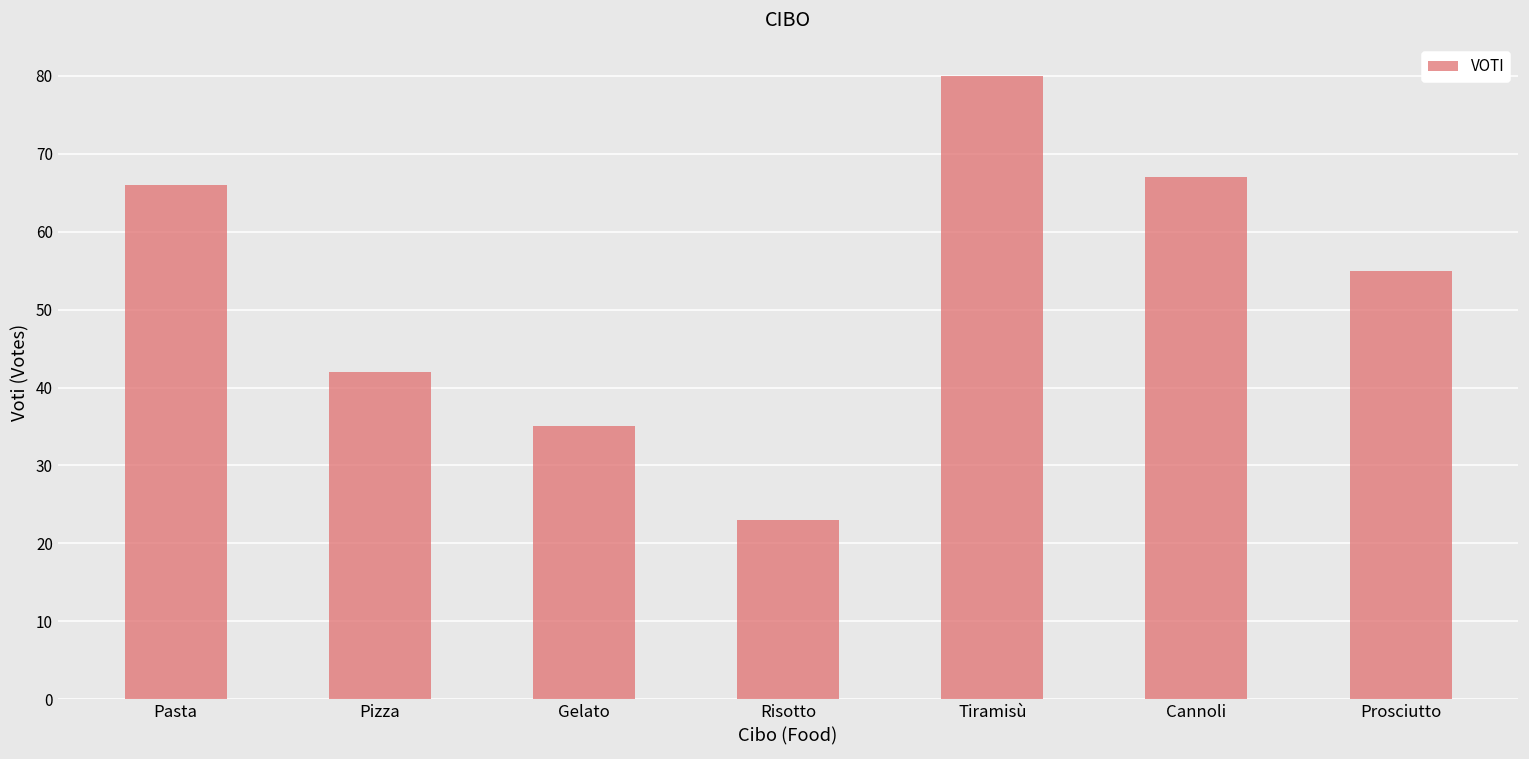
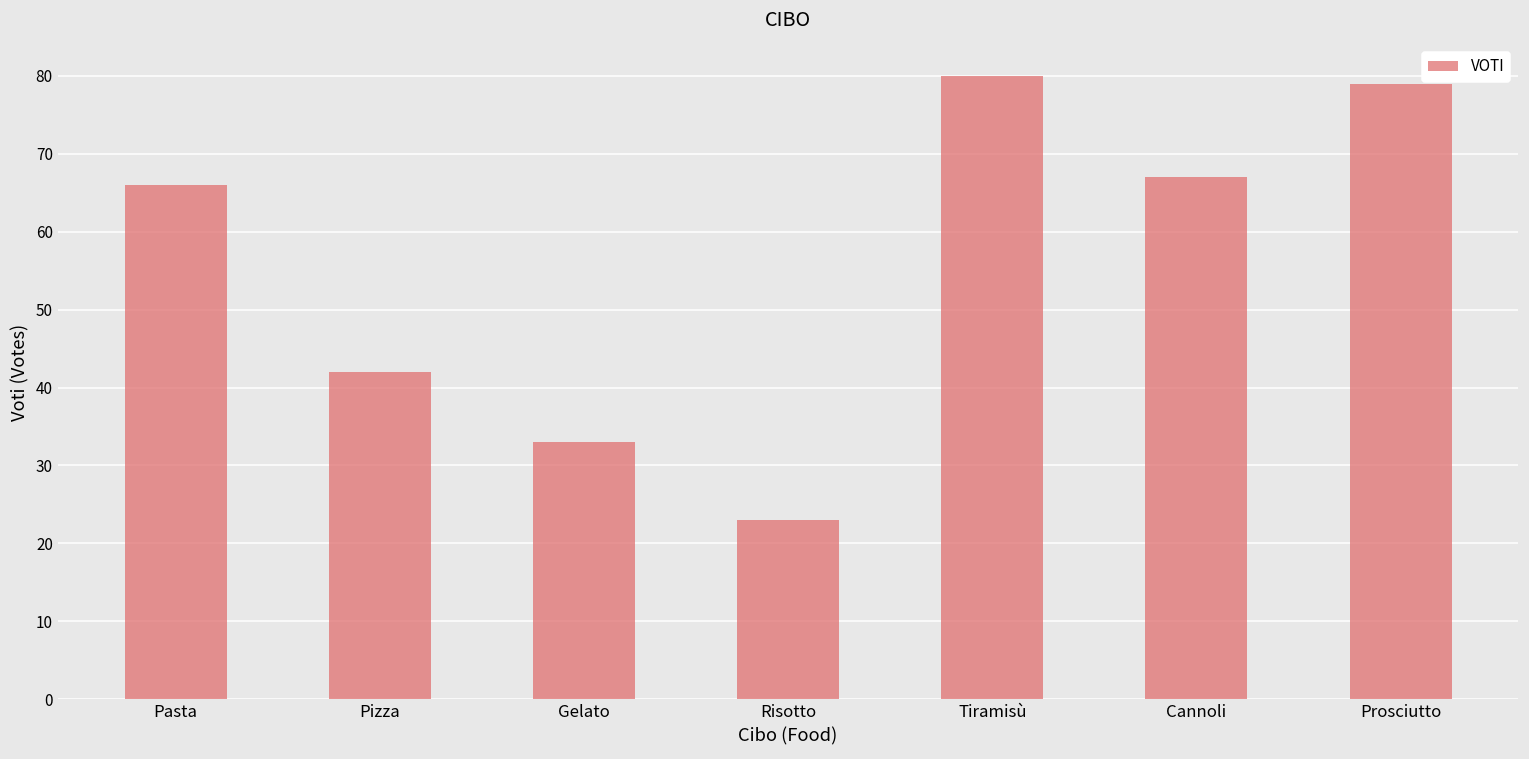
  {
    "Pasta": 66,
    "Pizza": 42,
-   "Gelato": 35,
+   "Gelato": 33,
    "Risotto": 23,
    "Tiramisù": 80,
    "Cannoli": 67,
-   "Prosciutto": 55
+   "Prosciutto": 79
  }
